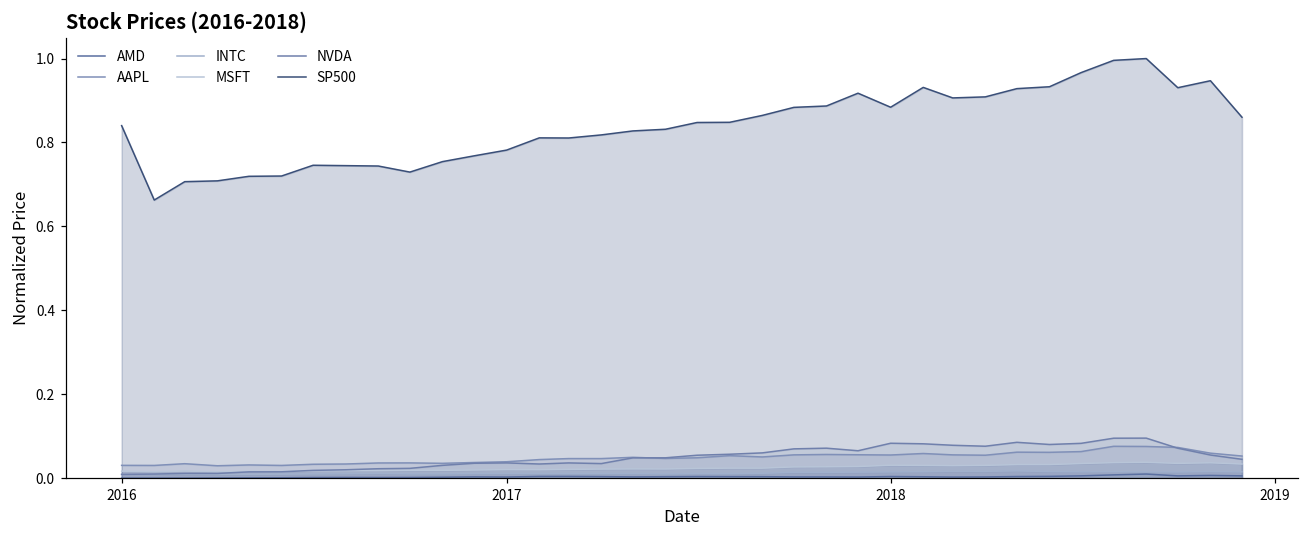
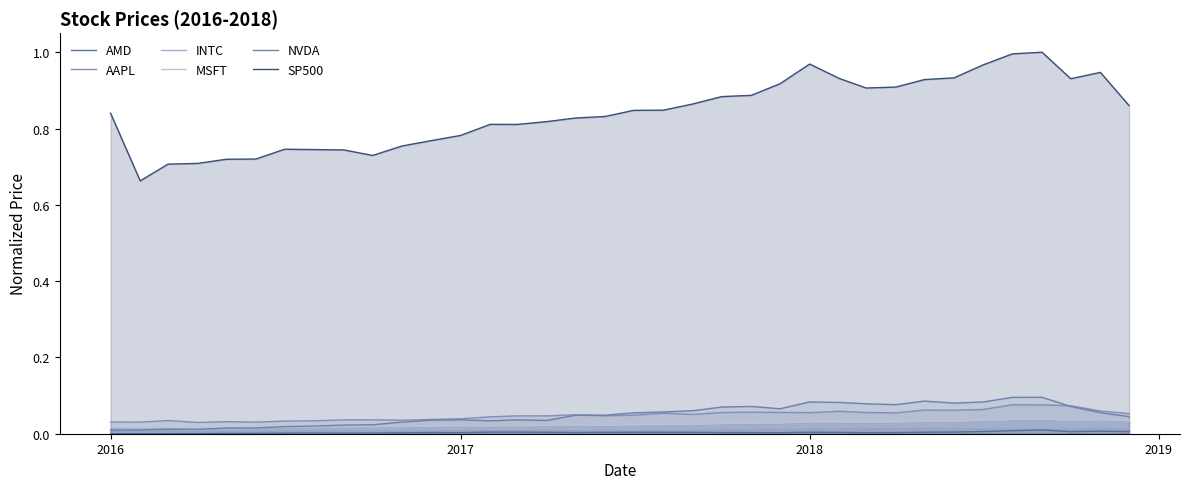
  {
    "SP500": {
      "2016": 0.84,
      "2017": 0.78,
-     "2018": 0.88
+     "2018": 0.97
    }
  }
